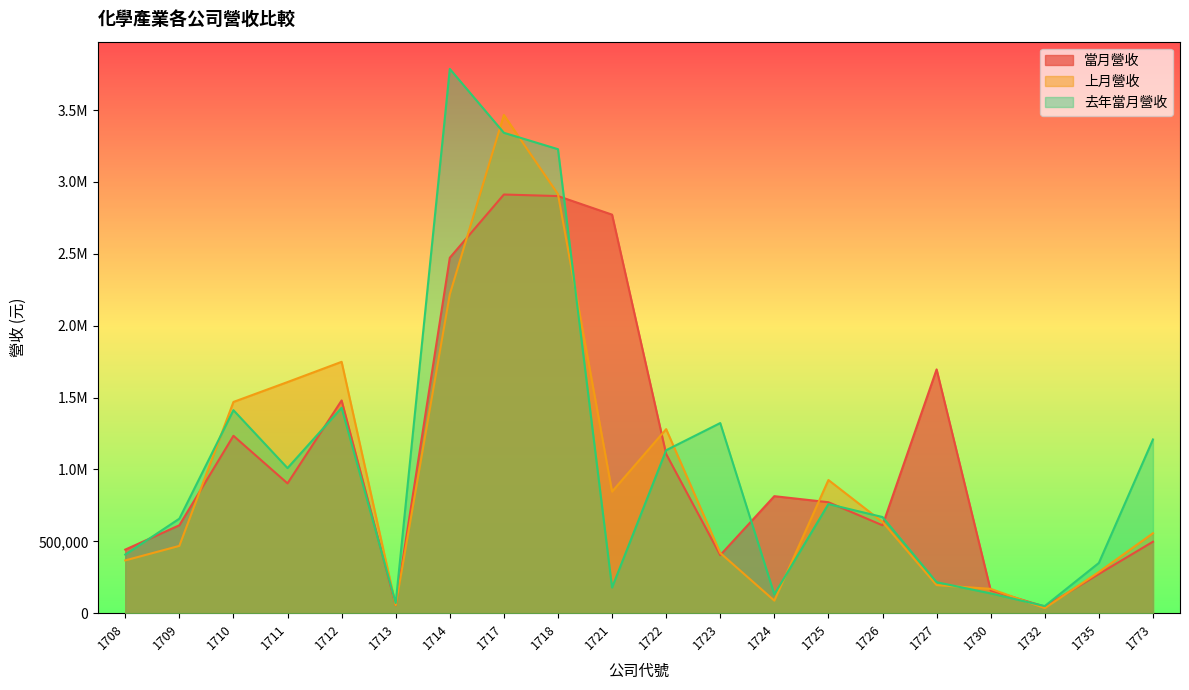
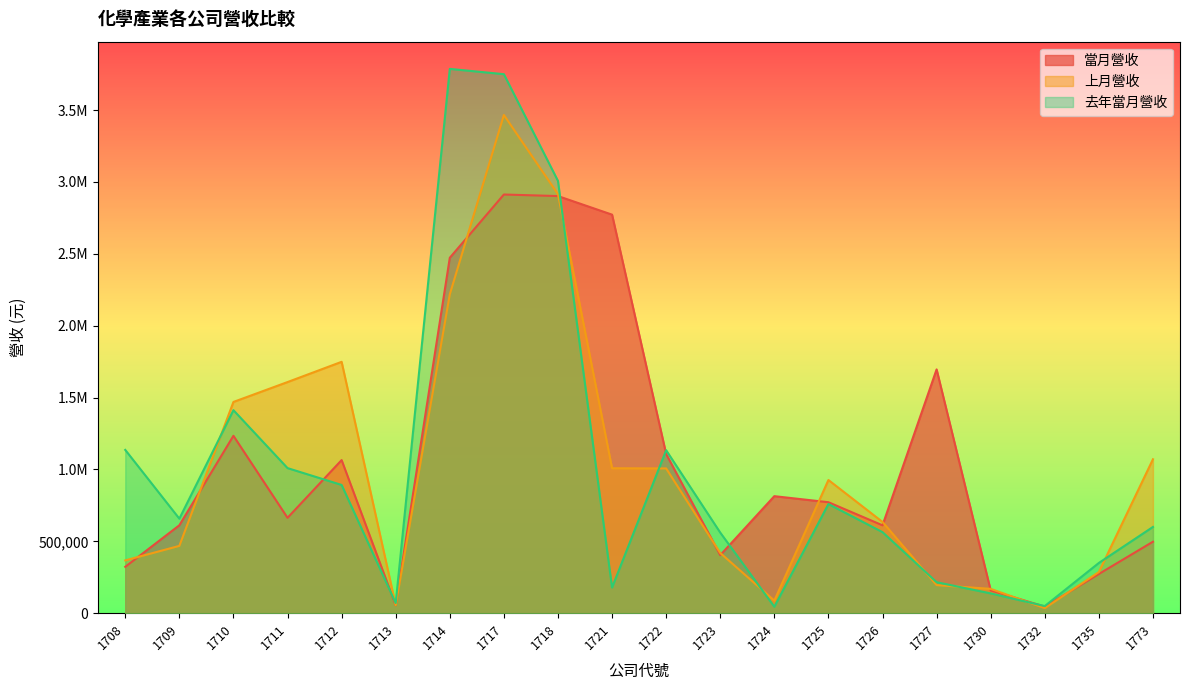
  {
    "當月營收": {
-     "1708": "440,000",
+     "1708": "320,000",
      "1709": "610,000",
      "1710": "1,230,000",
-     "1711": "900,000",
-     "1712": "1,480,000",
+     "1711": "660,000",
+     "1712": "1,070,000",
      "1714": "2,470,000",
      "1717": "2,910,000",
      "1721": "2,770,000",
      "1722": "1,110,000",
      "1724": "810,000",
      "1726": "610,000",
      "1727": "1,700,000",
      "1773": "500,000"
    },
    "上月營收": {
      "1708": "370,000",
      "1709": "470,000",
      "1710": "1,470,000",
      "1711": "1,610,000",
      "1712": "1,750,000",
      "1714": "2,220,000",
      "1717": "3,470,000",
-     "1721": "850,000",
-     "1722": "1,280,000",
+     "1721": "1,010,000",
+     "1722": "1,010,000",
      "1724": "90,000",
      "1725": "930,000",
      "1726": "640,000",
      "1727": "200,000",
-     "1773": "560,000"
+     "1773": "1,070,000"
    },
    "去年當月營收": {
-     "1708": "410,000",
+     "1708": "1,140,000",
      "1709": "660,000",
      "1710": "1,410,000",
      "1711": "1,010,000",
-     "1712": "1,430,000",
+     "1712": "890,000",
      "1714": "3,790,000",
-     "1717": "3,340,000",
-     "1718": "3,230,000",
+     "1717": "3,750,000",
+     "1718": "3,010,000",
      "1721": "180,000",
      "1722": "1,130,000",
-     "1723": "1,320,000",
-     "1724": "130,000",
-     "1726": "670,000",
+     "1723": "560,000",
+     "1724": "50,000",
+     "1726": "560,000",
      "1727": "220,000",
      "1730": "140,000",
      "1735": "350,000",
-     "1773": "1,210,000"
+     "1773": "600,000"
    }
  }
